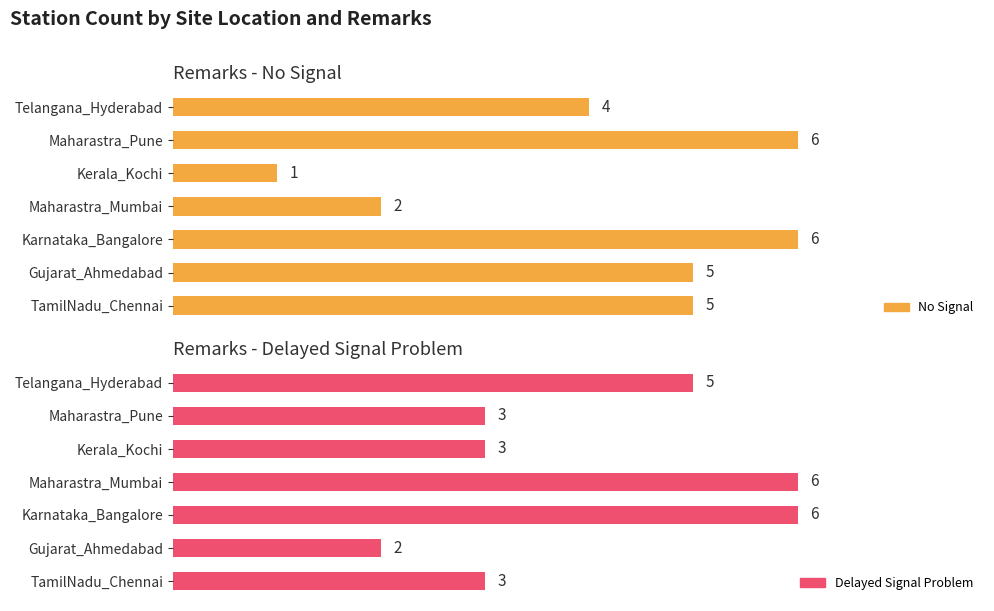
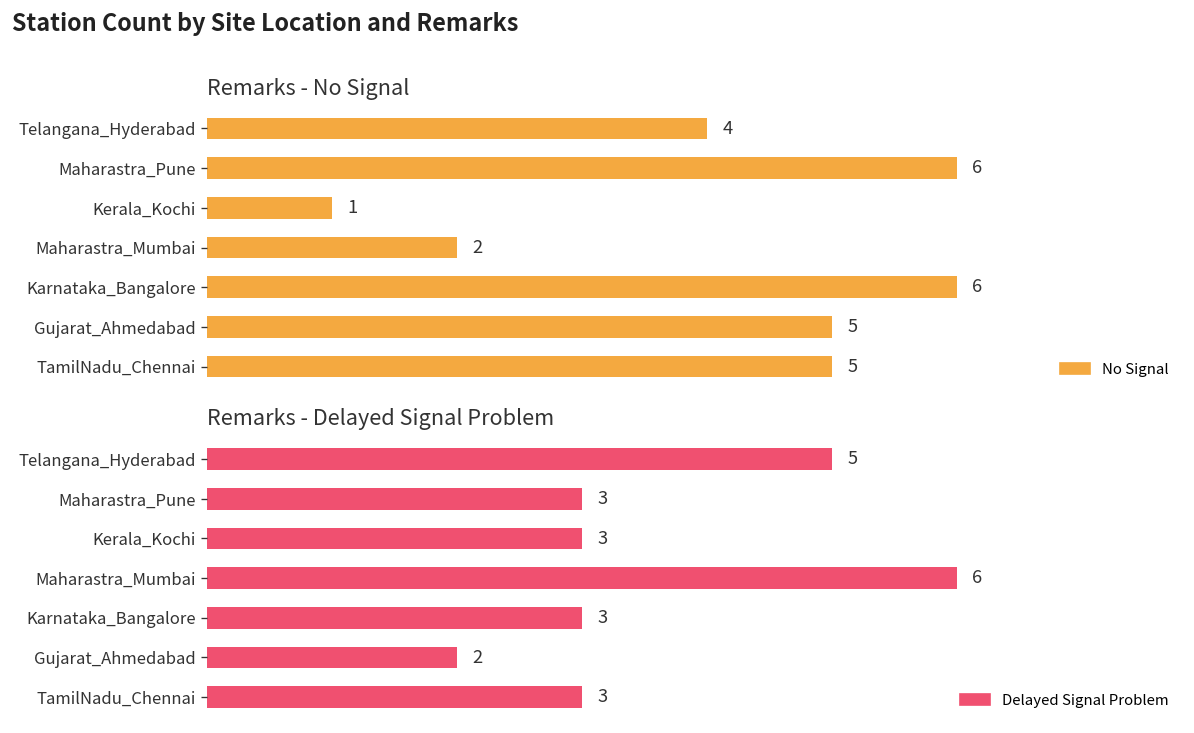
  {
    "Remarks - No Signal": {
      "Telangana_Hyderabad": 4,
      "Maharastra_Pune": 6,
      "Kerala_Kochi": 1,
      "Maharastra_Mumbai": 2,
      "Karnataka_Bangalore": 6,
      "Gujarat_Ahmedabad": 5,
      "TamilNadu_Chennai": 5
    },
    "Remarks - Delayed Signal Problem": {
      "Telangana_Hyderabad": 5,
      "Maharastra_Pune": 3,
      "Kerala_Kochi": 3,
      "Maharastra_Mumbai": 6,
-     "Karnataka_Bangalore": 6,
+     "Karnataka_Bangalore": 3,
      "Gujarat_Ahmedabad": 2,
      "TamilNadu_Chennai": 3
    }
  }
